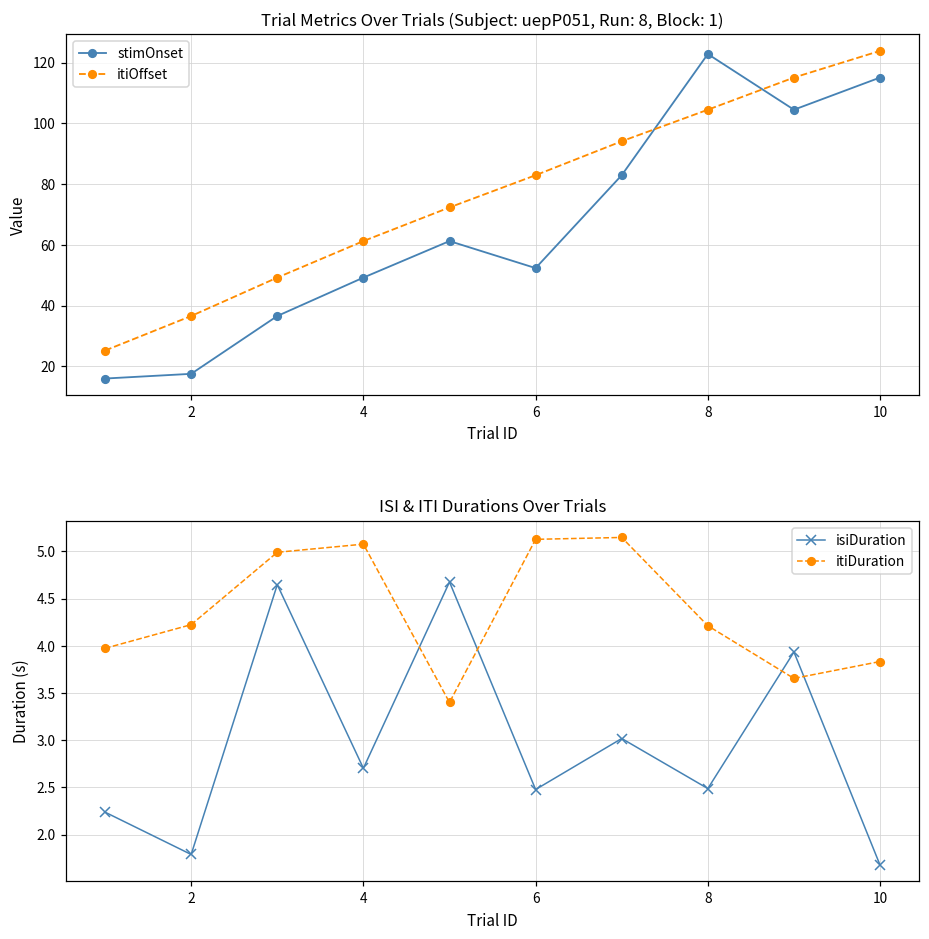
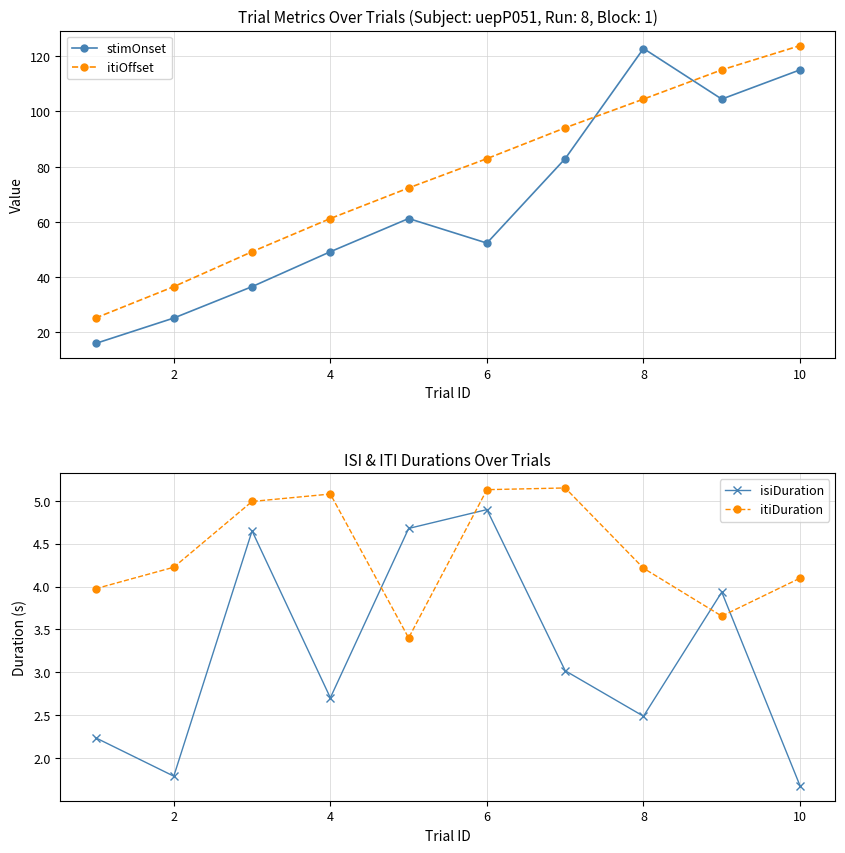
  {
    "Trial Metrics Over Trials (Subject: uepP051, Run: 8, Block: 1)": {
      "stimOnset": {
-       "2": 18,
+       "2": 25,
        "4": 49,
        "6": 52,
        "8": 123,
        "10": 115
      },
      "itiOffset": {
        "2": 37,
        "4": 61,
        "6": 83,
        "8": 104,
        "10": 124
      }
    },
    "ISI & ITI Durations Over Trials": {
      "isiDuration": {
        "2": 1.8,
        "4": 2.7,
-       "6": 2.5,
+       "6": 4.9,
        "8": 2.5,
        "10": 1.7
      },
      "itiDuration": {
        "2": 4.2,
        "4": 5.1,
        "6": 5.1,
        "8": 4.2,
-       "10": 3.8
+       "10": 4.1
      }
    }
  }
